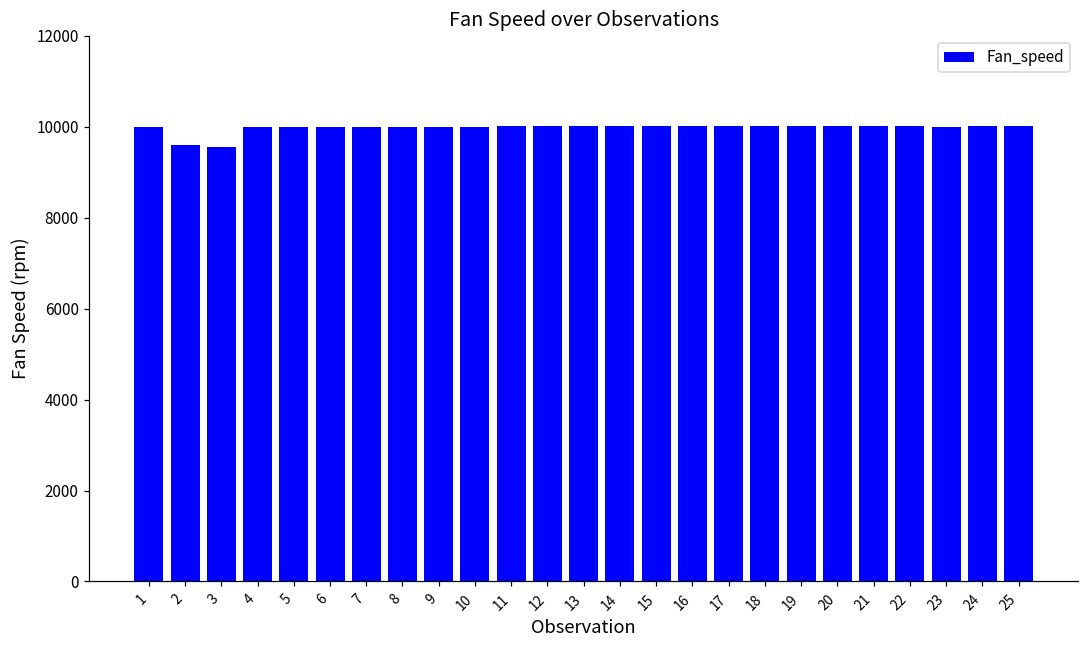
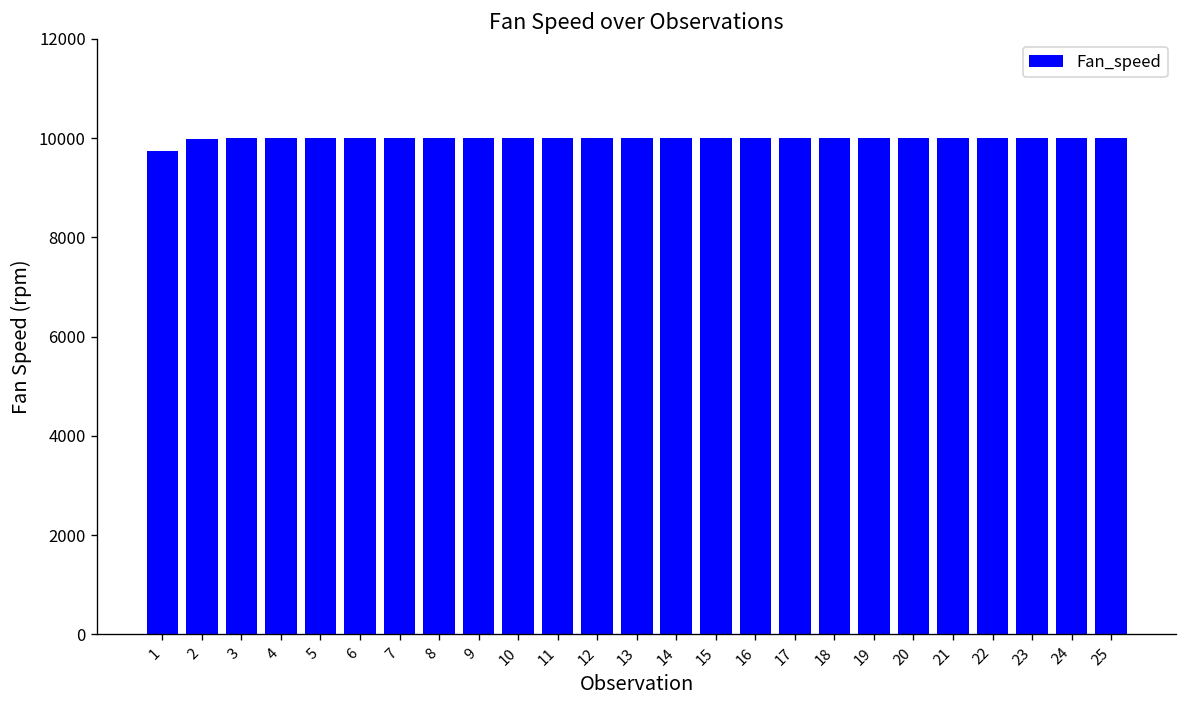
  {
-   "1": 10000,
-   "2": 9600,
-   "3": 9500,
+   "1": 9700,
+   "2": 10000,
+   "3": 10000,
    "4": 10000,
    "5": 10000,
    "6": 10000,
    "7": 10000,
    "8": 10000,
    "9": 10000,
    "10": 10000,
    "11": 10000,
    "12": 10000,
    "13": 10000,
    "14": 10000,
    "15": 10000,
    "16": 10000,
    "17": 10000,
    "18": 10000,
    "19": 10000,
    "20": 10000,
    "21": 10000,
    "22": 10000,
    "23": 10000,
    "24": 10000,
    "25": 10000
  }
